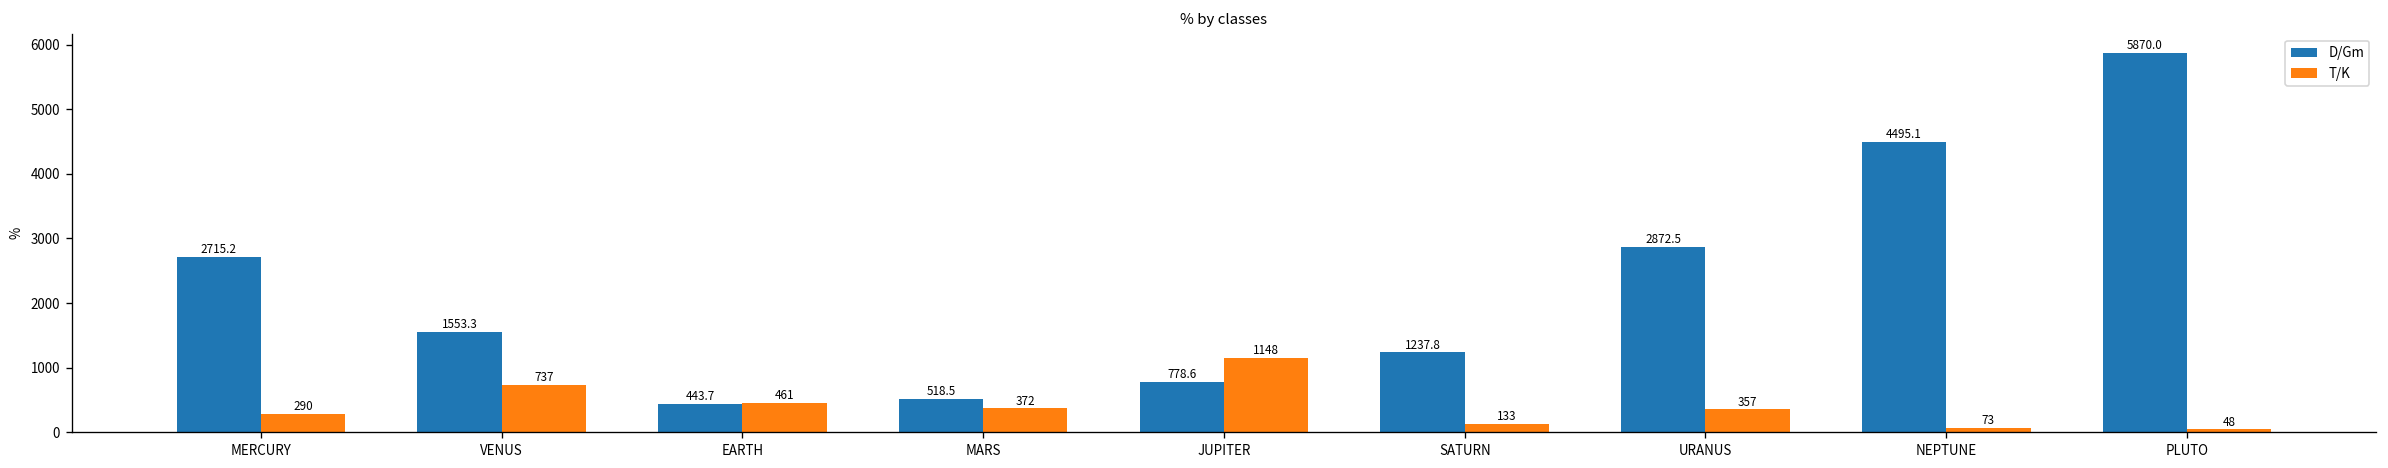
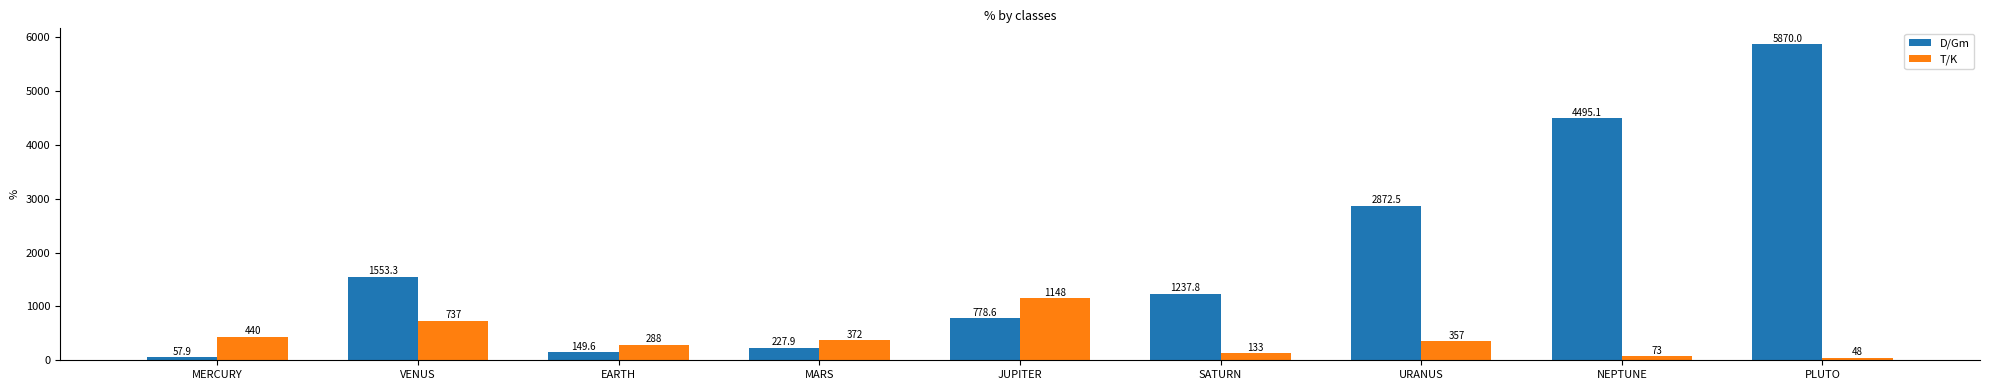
  {
    "D/Gm": {
-     "MERCURY": 2715.2,
+     "MERCURY": 57.9,
      "VENUS": 1553.3,
-     "EARTH": 443.7,
-     "MARS": 518.5,
+     "EARTH": 149.6,
+     "MARS": 227.9,
      "JUPITER": 778.6,
      "SATURN": 1237.8,
      "URANUS": 2872.5,
      "NEPTUNE": 4495.1,
      "PLUTO": 5870.0
    },
    "T/K": {
-     "MERCURY": 290,
+     "MERCURY": 440,
      "VENUS": 737,
-     "EARTH": 461,
+     "EARTH": 288,
      "MARS": 372,
      "JUPITER": 1148,
      "SATURN": 133,
      "URANUS": 357,
      "NEPTUNE": 73,
      "PLUTO": 48
    }
  }
